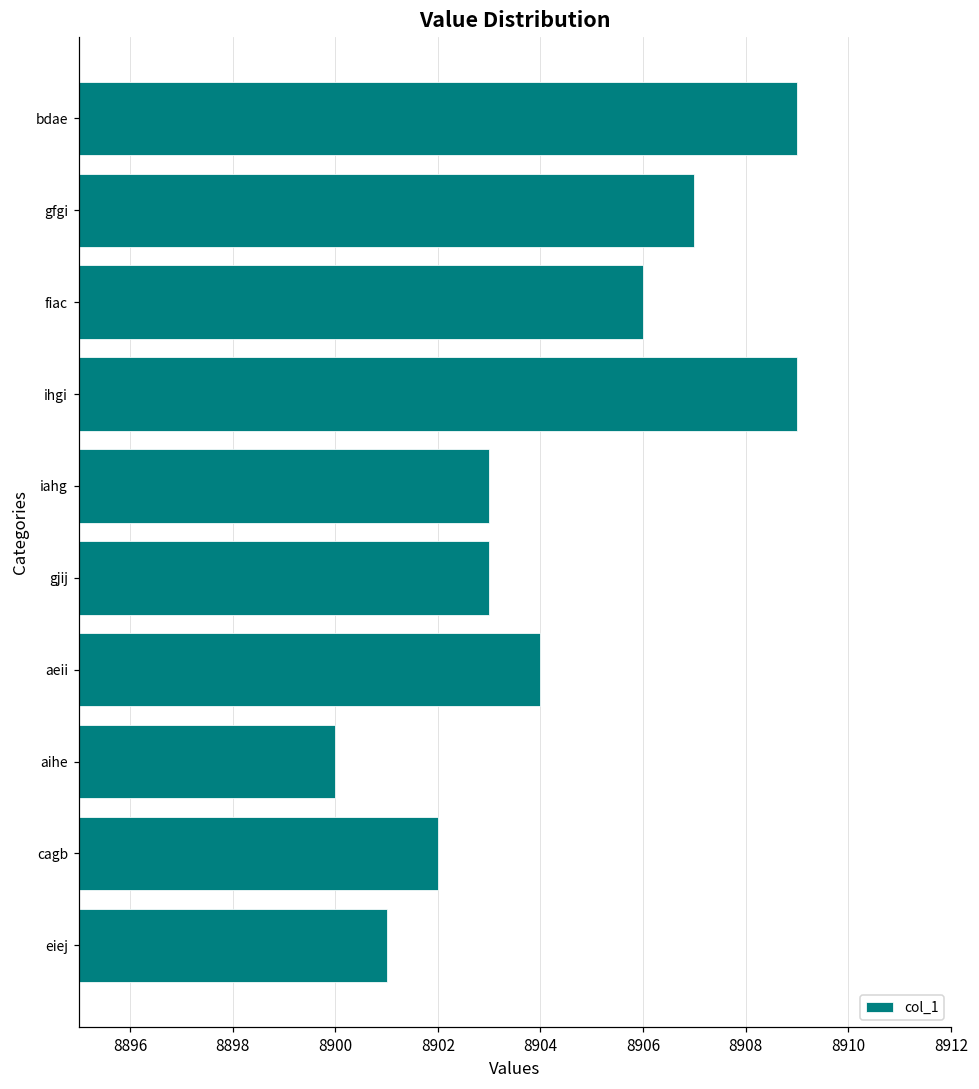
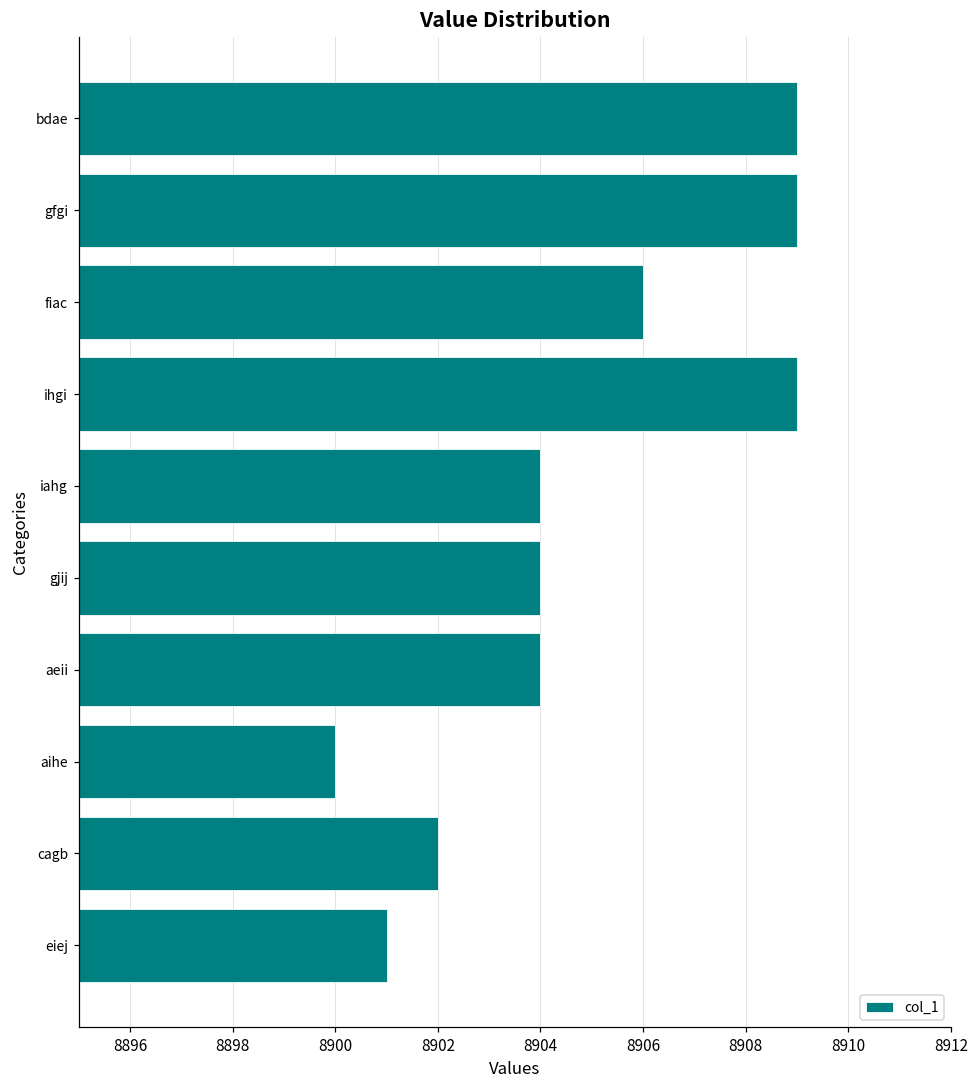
  {
    "bdae": 8909,
-   "gfgi": 8907,
+   "gfgi": 8909,
    "fiac": 8906,
    "ihgi": 8909,
-   "iahg": 8903,
-   "gjij": 8903,
+   "iahg": 8904,
+   "gjij": 8904,
    "aeii": 8904,
    "aihe": 8900,
    "cagb": 8902,
    "eiej": 8901
  }
